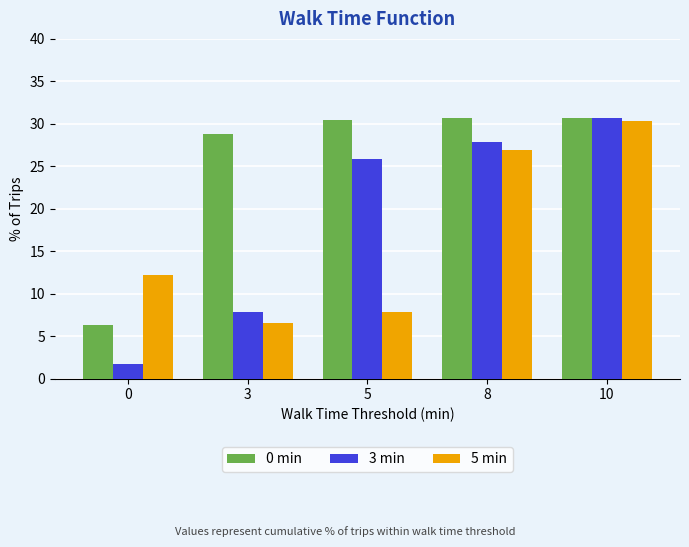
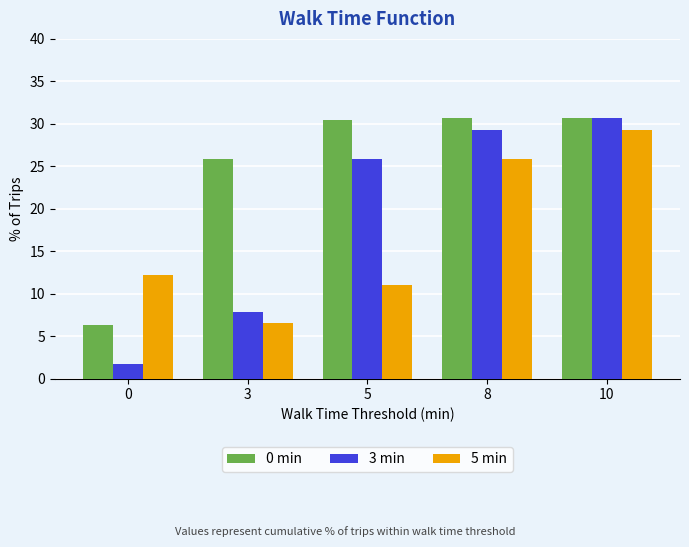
  {
    "0 min": {
      "0": 6,
-     "3": 29,
+     "3": 26,
      "5": 30,
      "8": 31,
      "10": 31
    },
    "3 min": {
      "0": 2,
      "3": 8,
      "5": 26,
-     "8": 28,
+     "8": 29,
      "10": 31
    },
    "5 min": {
      "0": 12,
      "3": 7,
-     "5": 8,
-     "8": 27,
-     "10": 30
+     "5": 11,
+     "8": 26,
+     "10": 29
    }
  }
